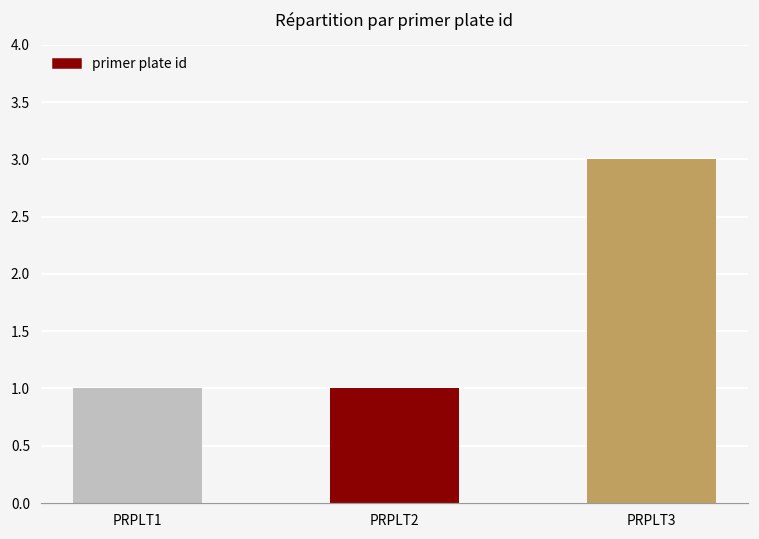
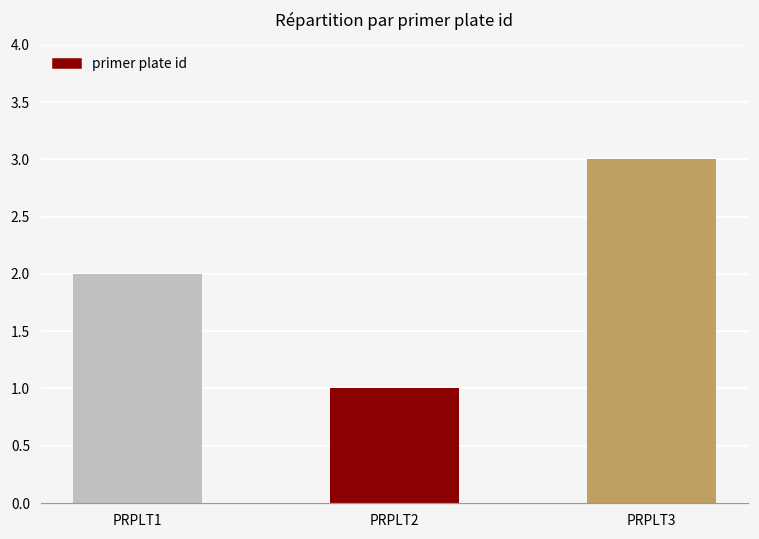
  {
-   "PRPLT1": 1,
+   "PRPLT1": 2,
    "PRPLT2": 1,
    "PRPLT3": 3
  }
